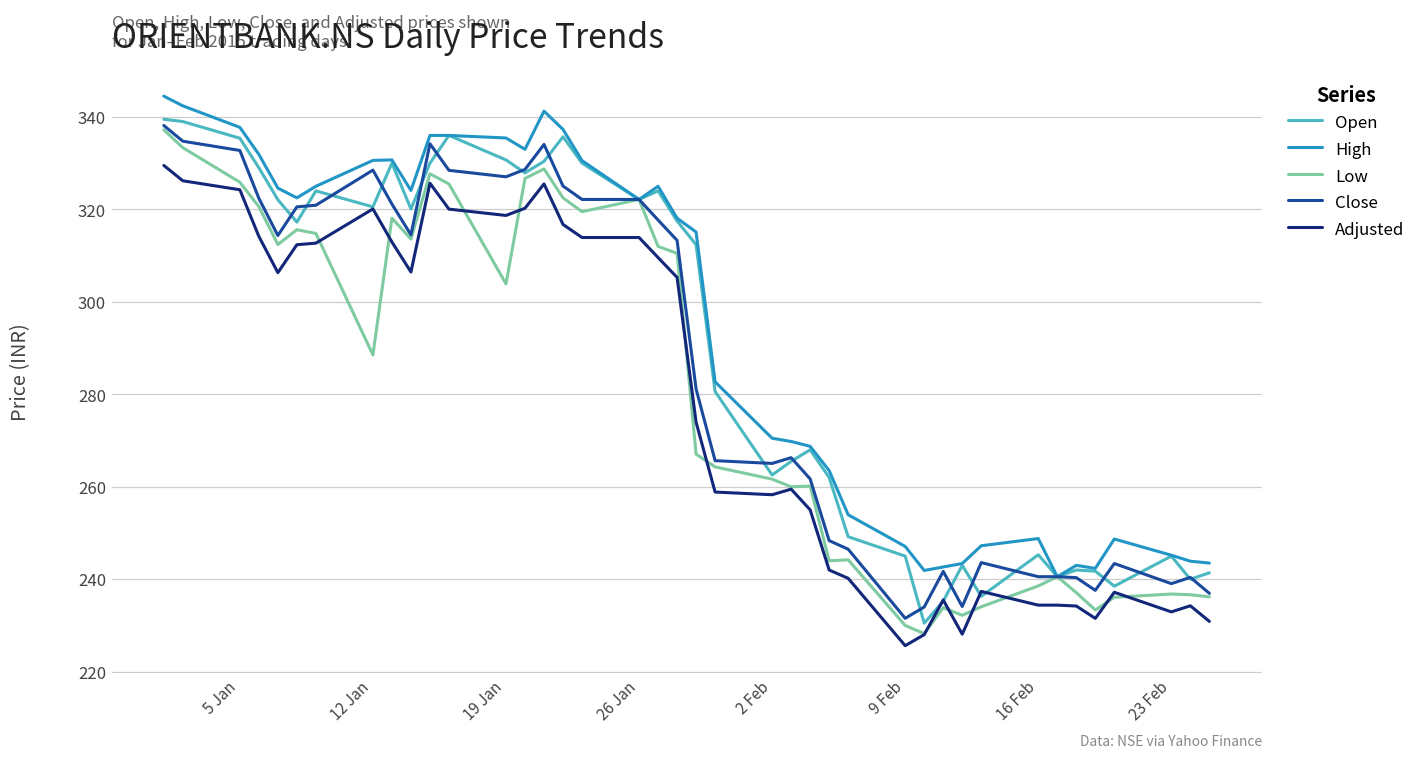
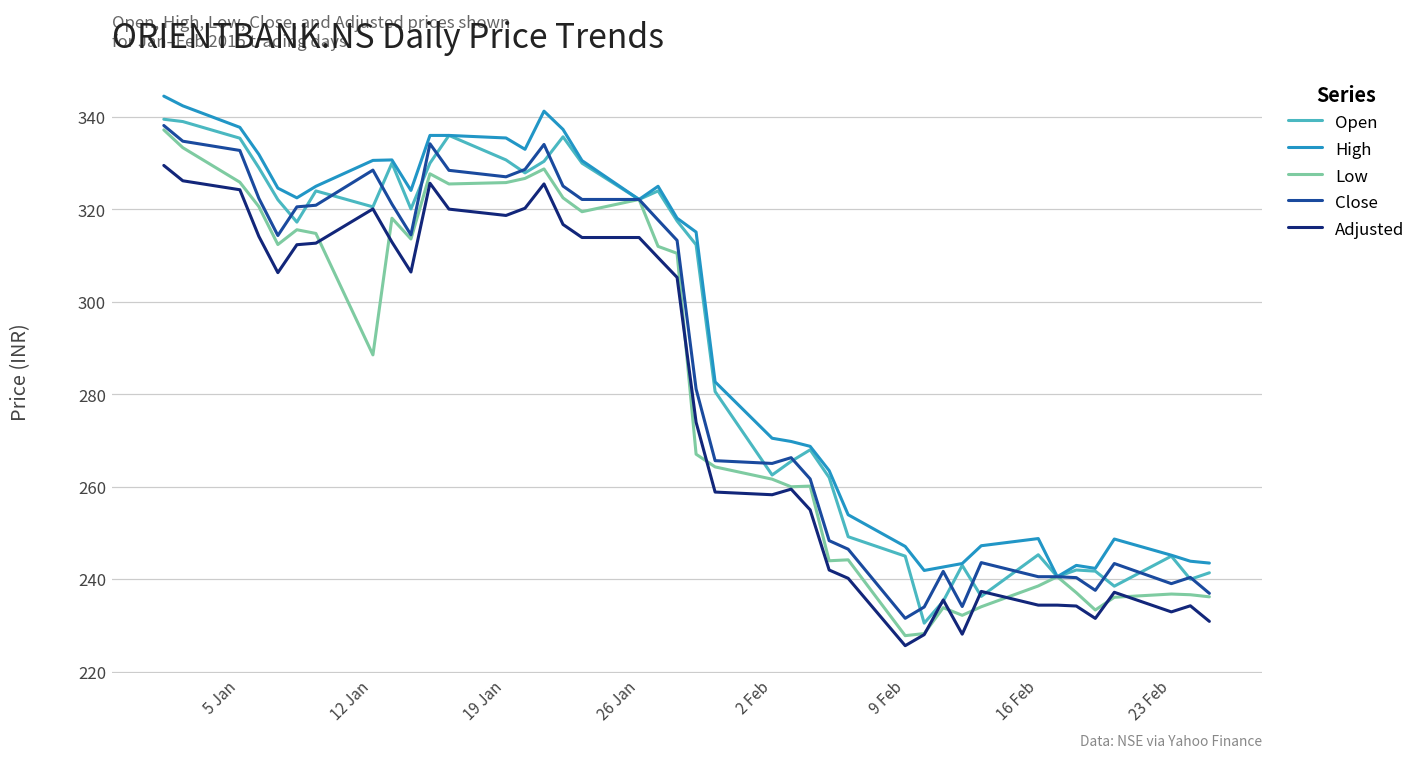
  {
    "Low": {
      "5 Jan": 326,
      "12 Jan": 289,
-     "19 Jan": 304,
+     "19 Jan": 326,
      "2 Feb": 262,
-     "9 Feb": 230,
+     "9 Feb": 228,
      "16 Feb": 239,
      "23 Feb": 237
    }
  }
